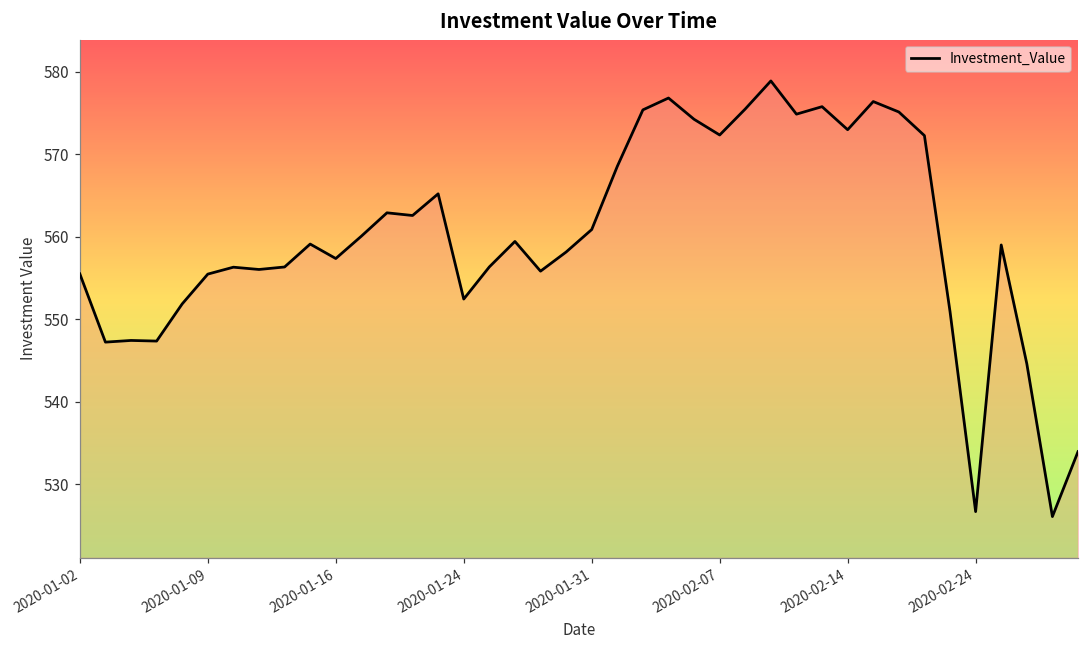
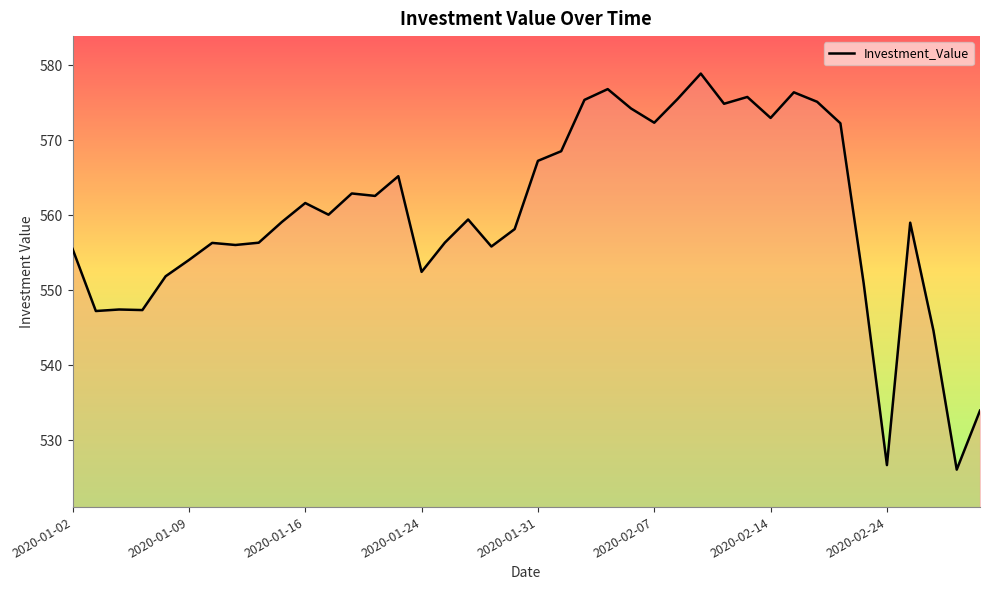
  {
    "2020-01-02": 555,
-   "2020-01-09": 555,
-   "2020-01-16": 557,
+   "2020-01-09": 554,
+   "2020-01-16": 562,
    "2020-01-24": 552,
-   "2020-01-31": 561,
+   "2020-01-31": 567,
    "2020-02-07": 572,
    "2020-02-14": 573,
    "2020-02-24": 527
  }
